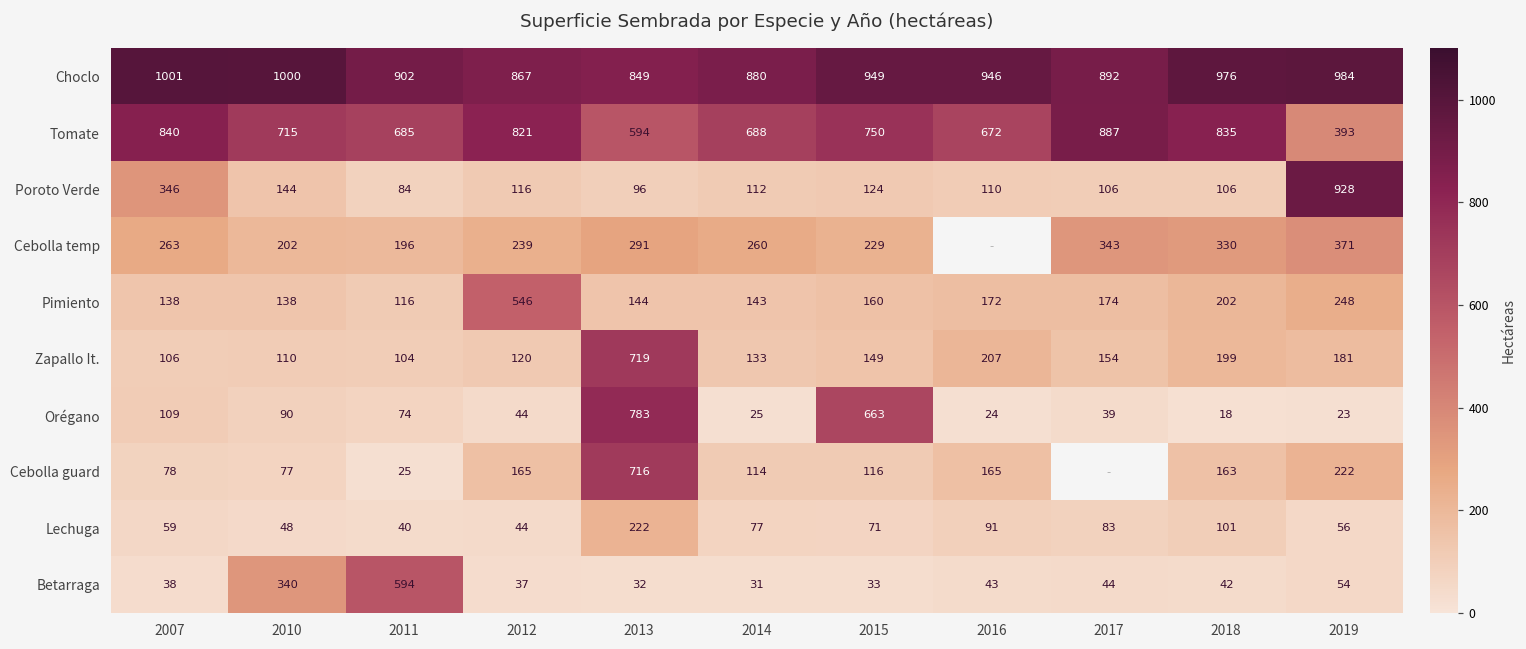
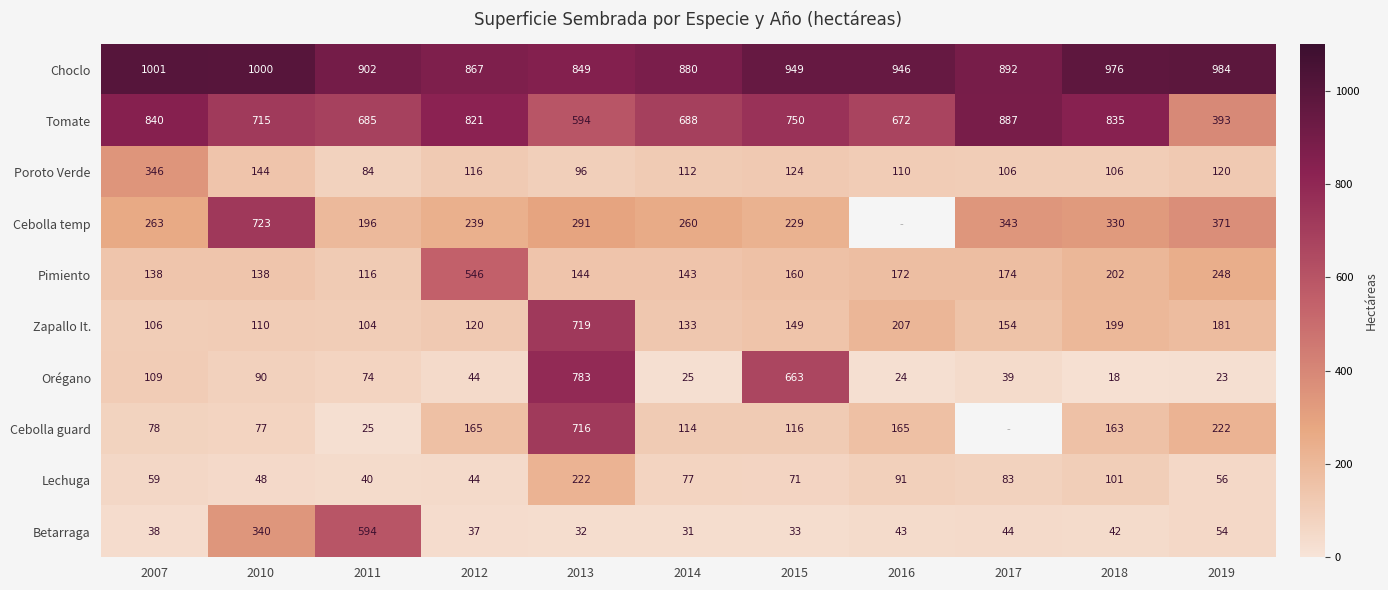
  {
    "Choclo": {
      "2007": 1001,
      "2010": 1000,
      "2011": 902,
      "2012": 867,
      "2013": 849,
      "2014": 880,
      "2015": 949,
      "2016": 946,
      "2017": 892,
      "2018": 976,
      "2019": 984
    },
    "Tomate": {
      "2007": 840,
      "2010": 715,
      "2011": 685,
      "2012": 821,
      "2013": 594,
      "2014": 688,
      "2015": 750,
      "2016": 672,
      "2017": 887,
      "2018": 835,
      "2019": 393
    },
    "Poroto Verde": {
      "2007": 346,
      "2010": 144,
      "2011": 84,
      "2012": 116,
      "2013": 96,
      "2014": 112,
      "2015": 124,
      "2016": 110,
      "2017": 106,
      "2018": 106,
-     "2019": 928
+     "2019": 120
    },
    "Cebolla temp": {
      "2007": 263,
-     "2010": 202,
+     "2010": 723,
      "2011": 196,
      "2012": 239,
      "2013": 291,
      "2014": 260,
      "2015": 229,
      "2017": 343,
      "2018": 330,
      "2019": 371
    },
    "Pimiento": {
      "2007": 138,
      "2010": 138,
      "2011": 116,
      "2012": 546,
      "2013": 144,
      "2014": 143,
      "2015": 160,
      "2016": 172,
      "2017": 174,
      "2018": 202,
      "2019": 248
    },
    "Zapallo It.": {
      "2007": 106,
      "2010": 110,
      "2011": 104,
      "2012": 120,
      "2013": 719,
      "2014": 133,
      "2015": 149,
      "2016": 207,
      "2017": 154,
      "2018": 199,
      "2019": 181
    },
    "Orégano": {
      "2007": 109,
      "2010": 90,
      "2011": 74,
      "2012": 44,
      "2013": 783,
      "2014": 25,
      "2015": 663,
      "2016": 24,
      "2017": 39,
      "2018": 18,
      "2019": 23
    },
    "Cebolla guard": {
      "2007": 78,
      "2010": 77,
      "2011": 25,
      "2012": 165,
      "2013": 716,
      "2014": 114,
      "2015": 116,
      "2016": 165,
      "2018": 163,
      "2019": 222
    },
    "Lechuga": {
      "2007": 59,
      "2010": 48,
      "2011": 40,
      "2012": 44,
      "2013": 222,
      "2014": 77,
      "2015": 71,
      "2016": 91,
      "2017": 83,
      "2018": 101,
      "2019": 56
    },
    "Betarraga": {
      "2007": 38,
      "2010": 340,
      "2011": 594,
      "2012": 37,
      "2013": 32,
      "2014": 31,
      "2015": 33,
      "2016": 43,
      "2017": 44,
      "2018": 42,
      "2019": 54
    }
  }
